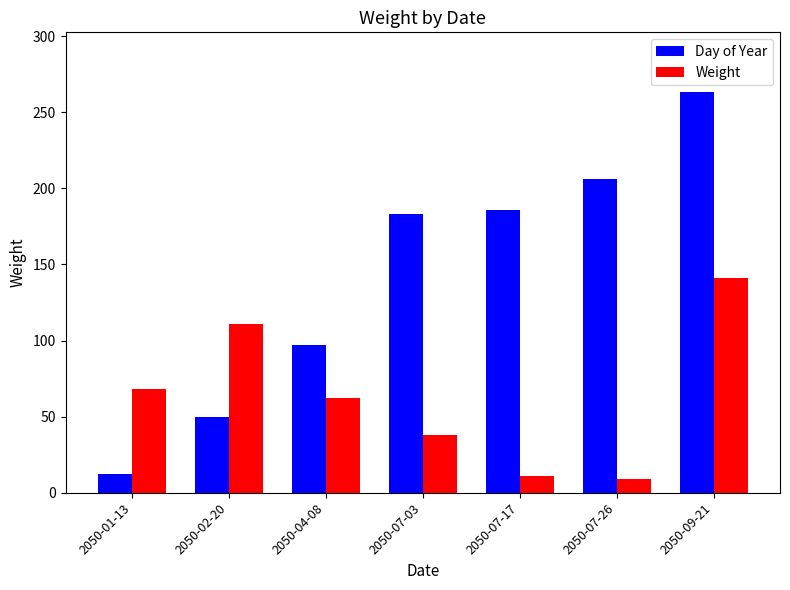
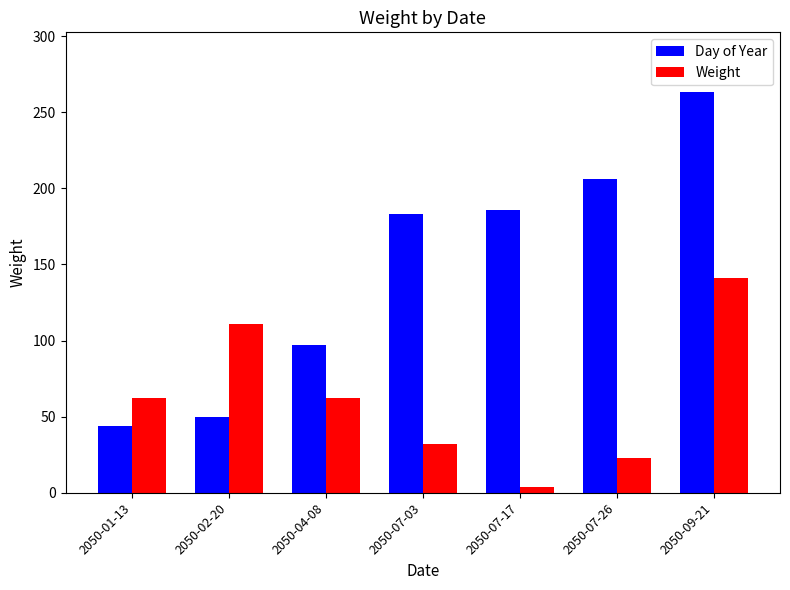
  {
    "Day of Year": {
-     "2050-01-13": 12,
+     "2050-01-13": 44,
      "2050-02-20": 50,
      "2050-04-08": 97,
      "2050-07-03": 183,
      "2050-07-17": 186,
      "2050-07-26": 206,
      "2050-09-21": 263
    },
    "Weight": {
-     "2050-01-13": 68,
+     "2050-01-13": 62,
      "2050-02-20": 111,
      "2050-04-08": 62,
-     "2050-07-03": 38,
-     "2050-07-17": 11,
-     "2050-07-26": 9,
+     "2050-07-03": 32,
+     "2050-07-17": 4,
+     "2050-07-26": 23,
      "2050-09-21": 141
    }
  }
